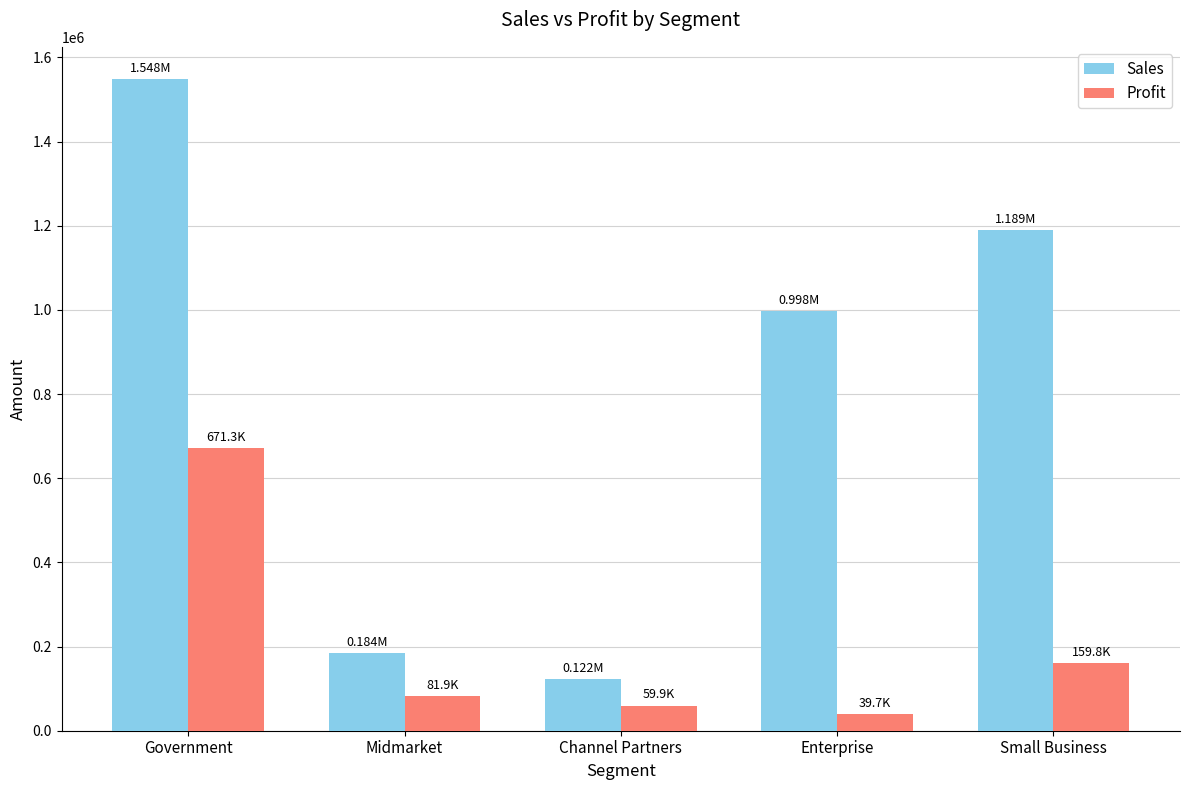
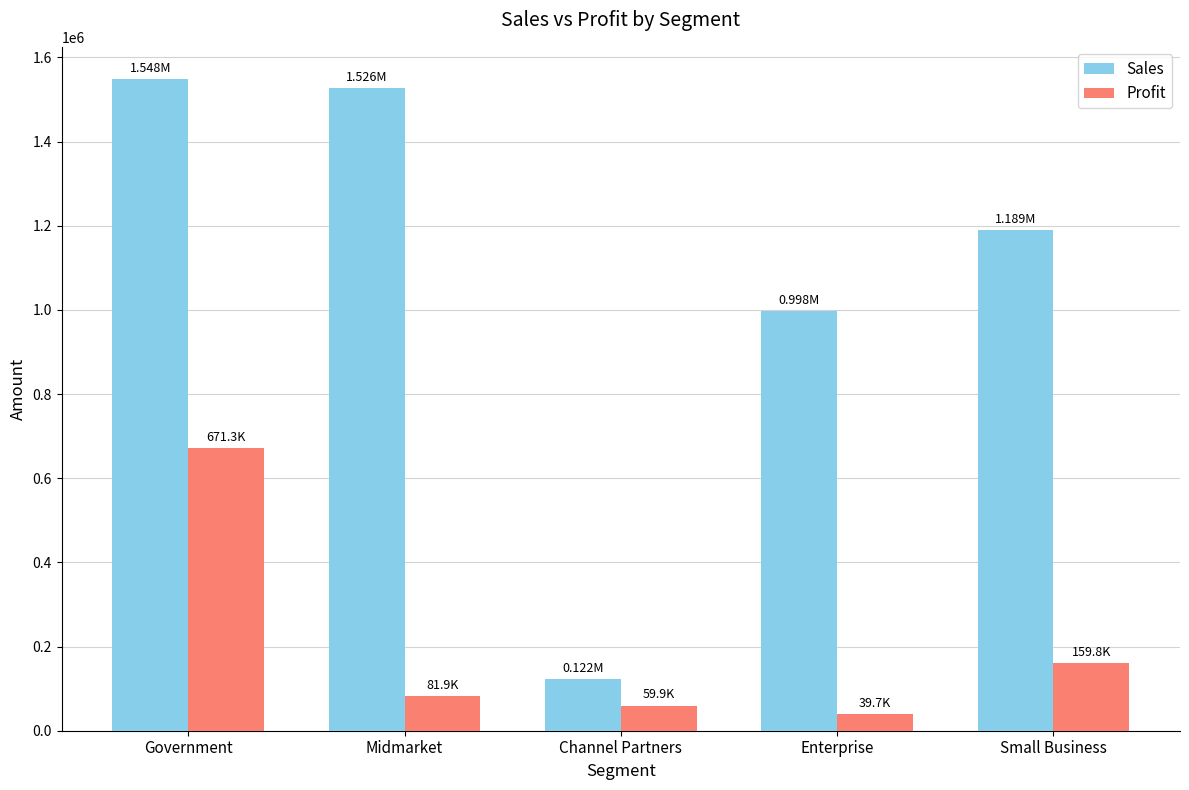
  {
    "Sales": {
      "Government": "1.548M",
-     "Midmarket": "0.184M",
+     "Midmarket": "1.526M",
      "Channel Partners": "0.122M",
      "Enterprise": "0.998M",
      "Small Business": "1.189M"
    },
    "Profit": {
      "Government": "671.3K",
      "Midmarket": "81.9K",
      "Channel Partners": "59.9K",
      "Enterprise": "39.7K",
      "Small Business": "159.8K"
    }
  }
